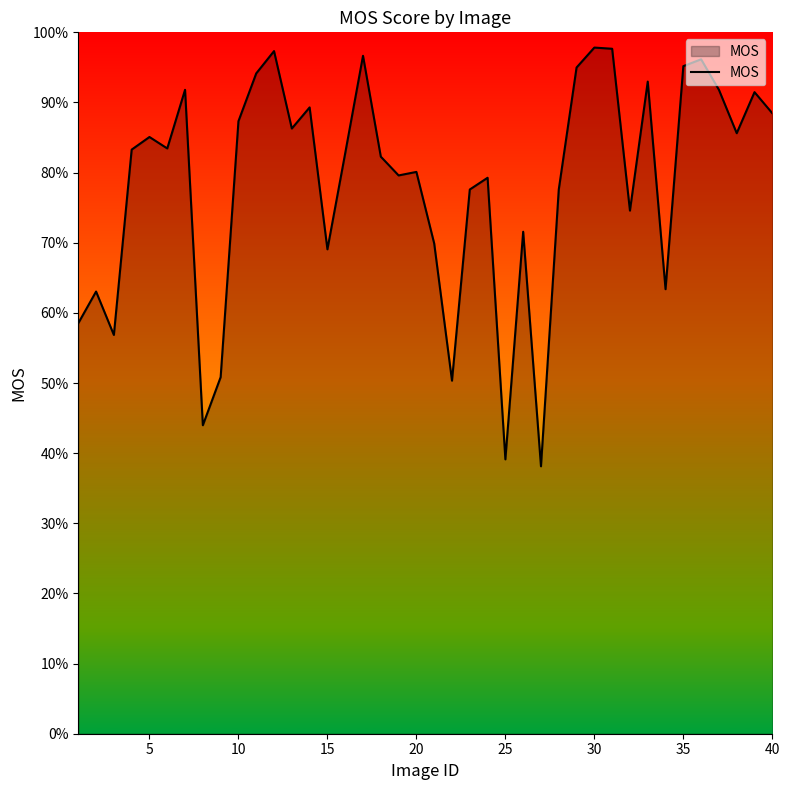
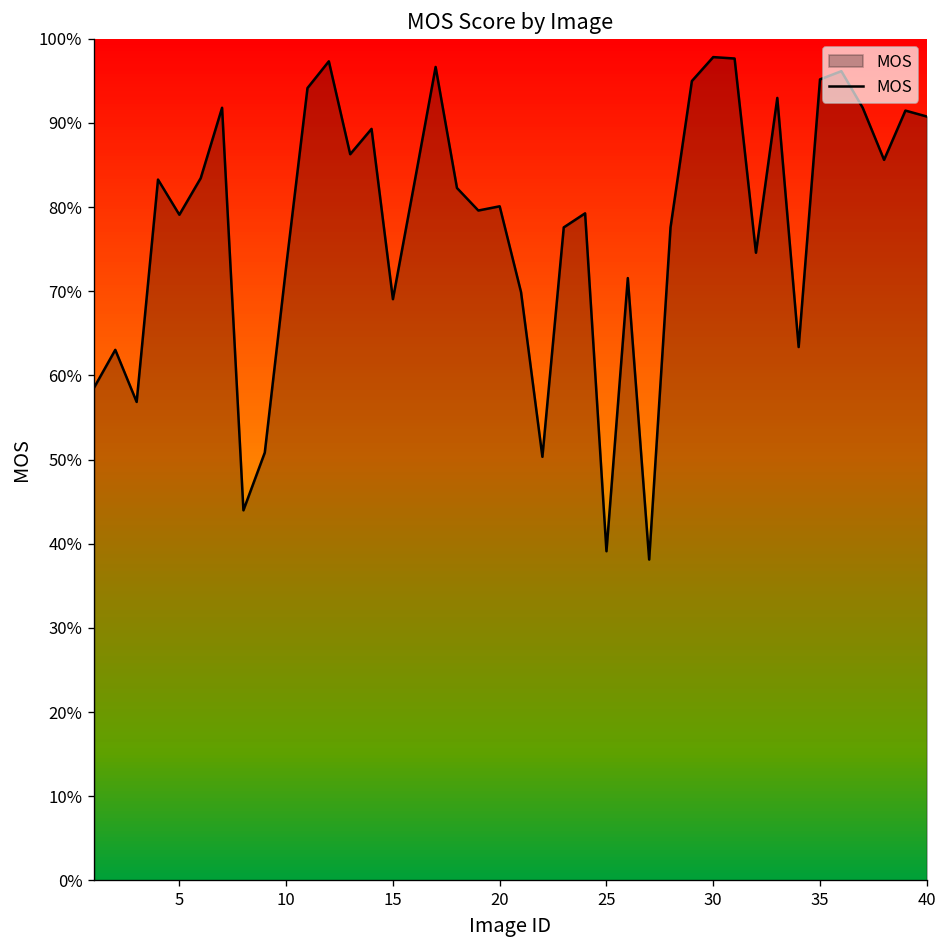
  {
-   "5": "85%",
-   "10": "87%",
+   "5": "79%",
+   "10": "73%",
    "15": "69%",
    "20": "80%",
    "25": "39%",
    "30": "98%",
    "35": "95%",
-   "40": "88%"
+   "40": "91%"
  }
